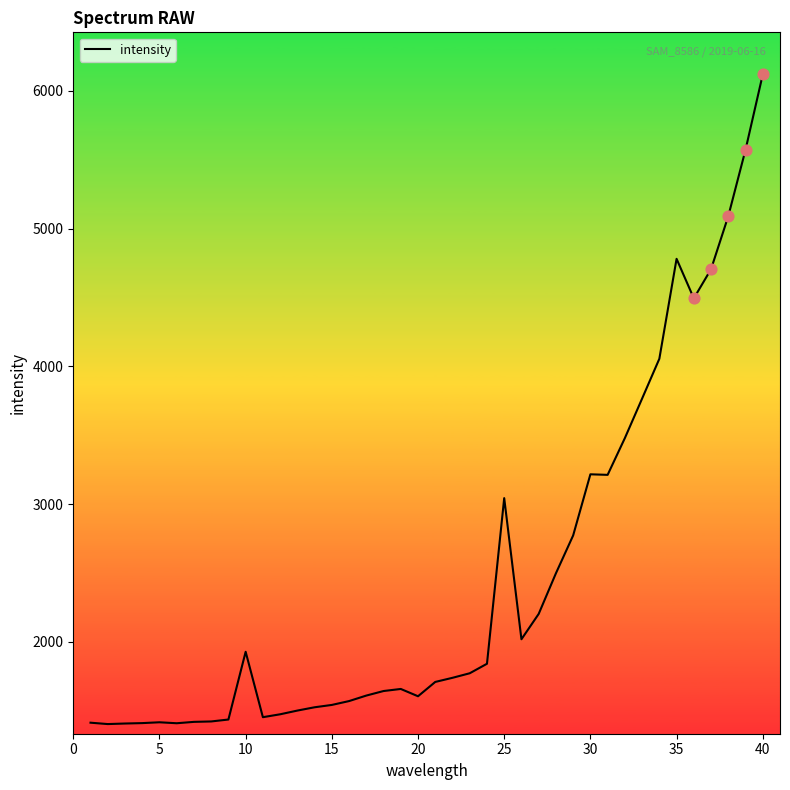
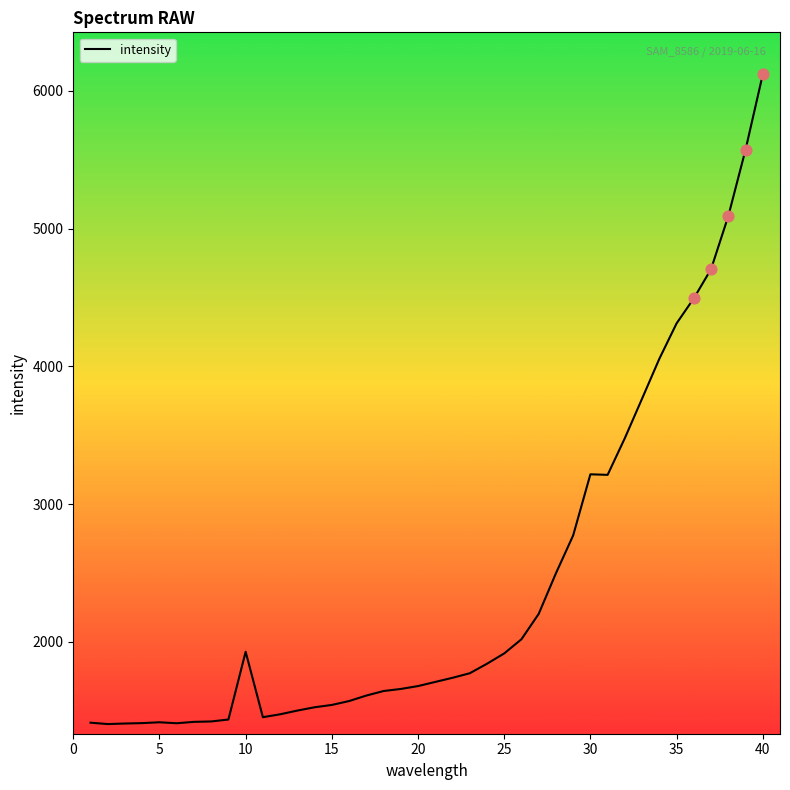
  {
    "intensity": {
      "5": 1420,
      "10": 1930,
      "15": 1540,
-     "20": 1600,
-     "25": 3040,
+     "20": 1680,
+     "25": 1920,
      "30": 3220,
-     "35": 4780
+     "35": 4310
    }
  }
